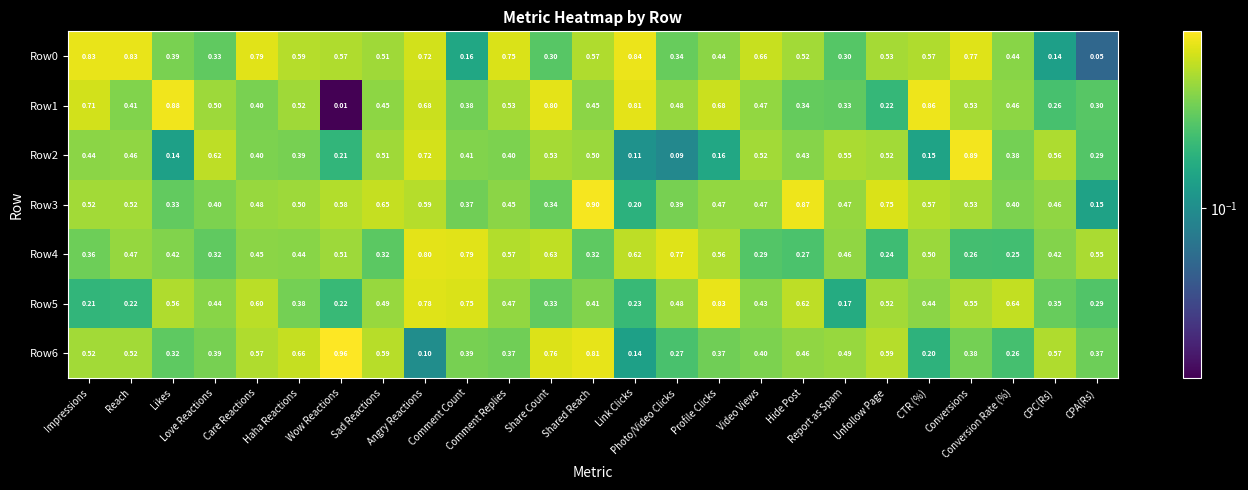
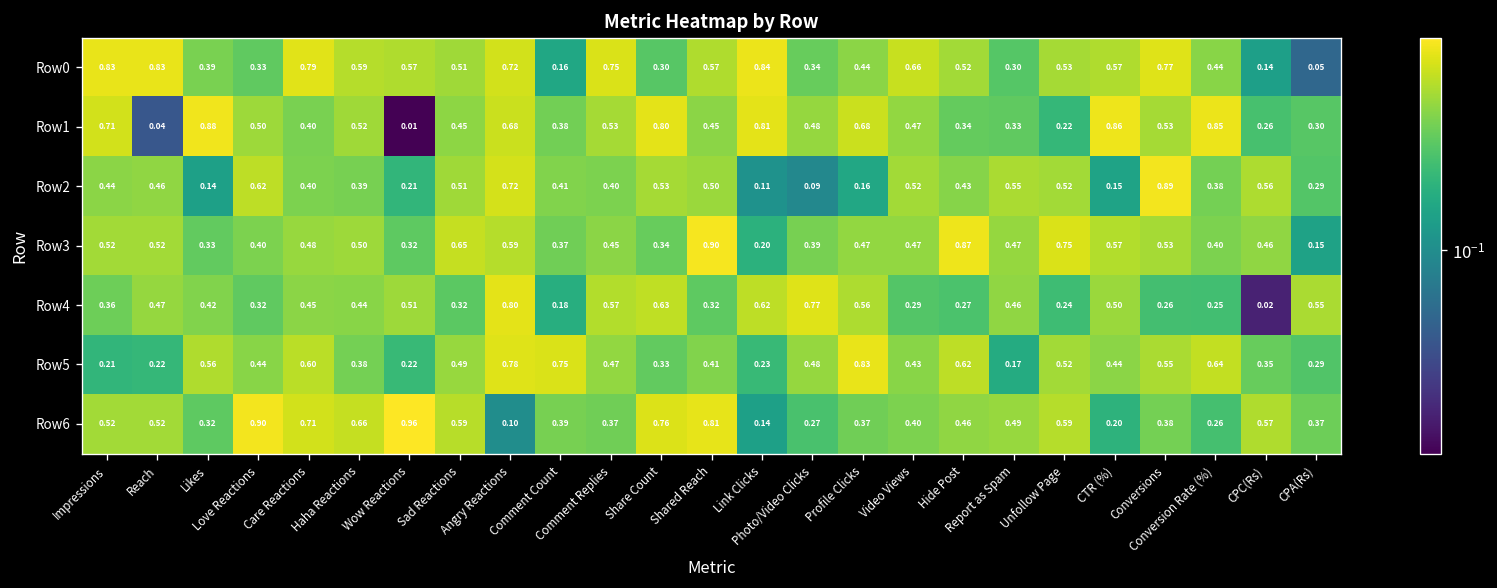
  {
    "Row0": {
      "Impressions": 0.83,
      "Reach": 0.83,
      "Likes": 0.39,
      "Love Reactions": 0.33,
      "Care Reactions": 0.79,
      "Haha Reactions": 0.59,
      "Wow Reactions": 0.57,
      "Sad Reactions": 0.51,
      "Angry Reactions": 0.72,
      "Comment Count": 0.16,
      "Comment Replies": 0.75,
      "Share Count": 0.30,
      "Shared Reach": 0.57,
      "Link Clicks": 0.84,
      "Photo/Video Clicks": 0.34,
      "Profile Clicks": 0.44,
      "Video Views": 0.66,
      "Hide Post": 0.52,
      "Report as Spam": 0.30,
      "Unfollow Page": 0.53,
      "CTR (%)": 0.57,
      "Conversions": 0.77,
      "Conversion Rate (%)": 0.44,
      "CPC(Rs)": 0.14,
      "CPA(Rs)": 0.05
    },
    "Row1": {
      "Impressions": 0.71,
-     "Reach": 0.41,
+     "Reach": 0.04,
      "Likes": 0.88,
      "Love Reactions": 0.50,
      "Care Reactions": 0.40,
      "Haha Reactions": 0.52,
      "Wow Reactions": 0.01,
      "Sad Reactions": 0.45,
      "Angry Reactions": 0.68,
      "Comment Count": 0.38,
      "Comment Replies": 0.53,
      "Share Count": 0.80,
      "Shared Reach": 0.45,
      "Link Clicks": 0.81,
      "Photo/Video Clicks": 0.48,
      "Profile Clicks": 0.68,
      "Video Views": 0.47,
      "Hide Post": 0.34,
      "Report as Spam": 0.33,
      "Unfollow Page": 0.22,
      "CTR (%)": 0.86,
      "Conversions": 0.53,
-     "Conversion Rate (%)": 0.46,
+     "Conversion Rate (%)": 0.85,
      "CPC(Rs)": 0.26,
      "CPA(Rs)": 0.30
    },
    "Row2": {
      "Impressions": 0.44,
      "Reach": 0.46,
      "Likes": 0.14,
      "Love Reactions": 0.62,
      "Care Reactions": 0.40,
      "Haha Reactions": 0.39,
      "Wow Reactions": 0.21,
      "Sad Reactions": 0.51,
      "Angry Reactions": 0.72,
      "Comment Count": 0.41,
      "Comment Replies": 0.40,
      "Share Count": 0.53,
      "Shared Reach": 0.50,
      "Link Clicks": 0.11,
      "Photo/Video Clicks": 0.09,
      "Profile Clicks": 0.16,
      "Video Views": 0.52,
      "Hide Post": 0.43,
      "Report as Spam": 0.55,
      "Unfollow Page": 0.52,
      "CTR (%)": 0.15,
      "Conversions": 0.89,
      "Conversion Rate (%)": 0.38,
      "CPC(Rs)": 0.56,
      "CPA(Rs)": 0.29
    },
    "Row3": {
      "Impressions": 0.52,
      "Reach": 0.52,
      "Likes": 0.33,
      "Love Reactions": 0.40,
      "Care Reactions": 0.48,
      "Haha Reactions": 0.50,
-     "Wow Reactions": 0.58,
+     "Wow Reactions": 0.32,
      "Sad Reactions": 0.65,
      "Angry Reactions": 0.59,
      "Comment Count": 0.37,
      "Comment Replies": 0.45,
      "Share Count": 0.34,
      "Shared Reach": 0.90,
      "Link Clicks": 0.20,
      "Photo/Video Clicks": 0.39,
      "Profile Clicks": 0.47,
      "Video Views": 0.47,
      "Hide Post": 0.87,
      "Report as Spam": 0.47,
      "Unfollow Page": 0.75,
      "CTR (%)": 0.57,
      "Conversions": 0.53,
      "Conversion Rate (%)": 0.40,
      "CPC(Rs)": 0.46,
      "CPA(Rs)": 0.15
    },
    "Row4": {
      "Impressions": 0.36,
      "Reach": 0.47,
      "Likes": 0.42,
      "Love Reactions": 0.32,
      "Care Reactions": 0.45,
      "Haha Reactions": 0.44,
      "Wow Reactions": 0.51,
      "Sad Reactions": 0.32,
      "Angry Reactions": 0.80,
-     "Comment Count": 0.79,
+     "Comment Count": 0.18,
      "Comment Replies": 0.57,
      "Share Count": 0.63,
      "Shared Reach": 0.32,
      "Link Clicks": 0.62,
      "Photo/Video Clicks": 0.77,
      "Profile Clicks": 0.56,
      "Video Views": 0.29,
      "Hide Post": 0.27,
      "Report as Spam": 0.46,
      "Unfollow Page": 0.24,
      "CTR (%)": 0.50,
      "Conversions": 0.26,
      "Conversion Rate (%)": 0.25,
-     "CPC(Rs)": 0.42,
+     "CPC(Rs)": 0.02,
      "CPA(Rs)": 0.55
    },
    "Row5": {
      "Impressions": 0.21,
      "Reach": 0.22,
      "Likes": 0.56,
      "Love Reactions": 0.44,
      "Care Reactions": 0.60,
      "Haha Reactions": 0.38,
      "Wow Reactions": 0.22,
      "Sad Reactions": 0.49,
      "Angry Reactions": 0.78,
      "Comment Count": 0.75,
      "Comment Replies": 0.47,
      "Share Count": 0.33,
      "Shared Reach": 0.41,
      "Link Clicks": 0.23,
      "Photo/Video Clicks": 0.48,
      "Profile Clicks": 0.83,
      "Video Views": 0.43,
      "Hide Post": 0.62,
      "Report as Spam": 0.17,
      "Unfollow Page": 0.52,
      "CTR (%)": 0.44,
      "Conversions": 0.55,
      "Conversion Rate (%)": 0.64,
      "CPC(Rs)": 0.35,
      "CPA(Rs)": 0.29
    },
    "Row6": {
      "Impressions": 0.52,
      "Reach": 0.52,
      "Likes": 0.32,
-     "Love Reactions": 0.39,
-     "Care Reactions": 0.57,
+     "Love Reactions": 0.90,
+     "Care Reactions": 0.71,
      "Haha Reactions": 0.66,
      "Wow Reactions": 0.96,
      "Sad Reactions": 0.59,
      "Angry Reactions": 0.10,
      "Comment Count": 0.39,
      "Comment Replies": 0.37,
      "Share Count": 0.76,
      "Shared Reach": 0.81,
      "Link Clicks": 0.14,
      "Photo/Video Clicks": 0.27,
      "Profile Clicks": 0.37,
      "Video Views": 0.40,
      "Hide Post": 0.46,
      "Report as Spam": 0.49,
      "Unfollow Page": 0.59,
      "CTR (%)": 0.20,
      "Conversions": 0.38,
      "Conversion Rate (%)": 0.26,
      "CPC(Rs)": 0.57,
      "CPA(Rs)": 0.37
    }
  }
